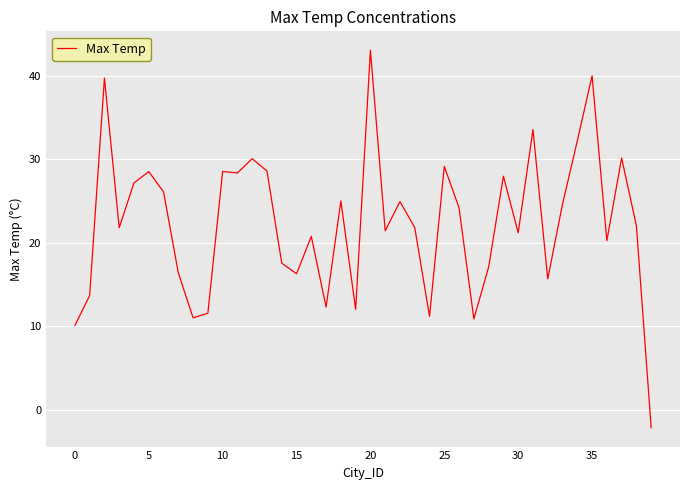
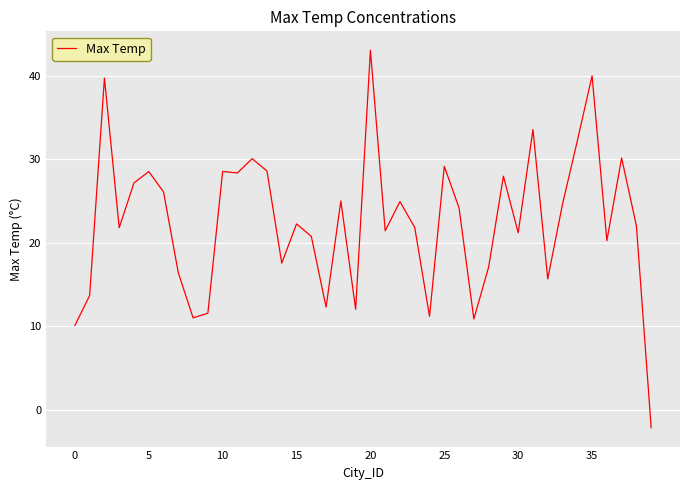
  {
    "0": 10,
    "5": 29,
    "10": 29,
-   "15": 16,
+   "15": 22,
    "20": 43,
    "25": 29,
    "30": 21,
    "35": 40
  }
